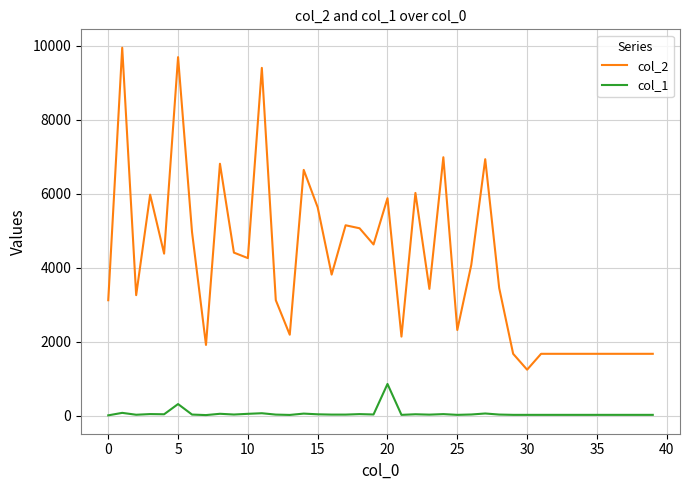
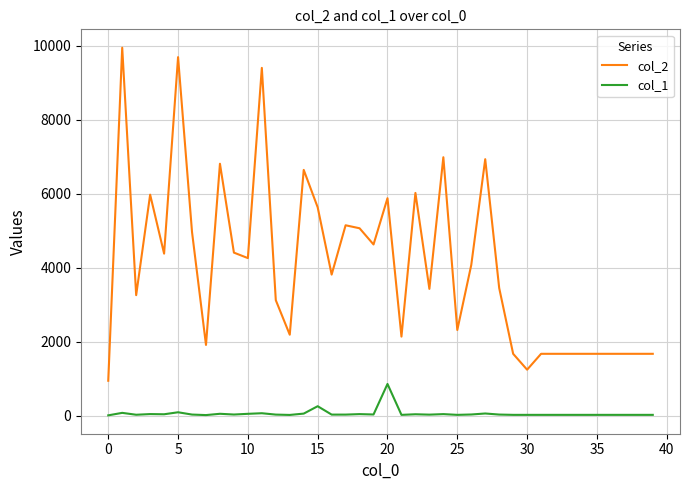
  {
    "col_2": {
-     "0": 3100,
+     "0": 1000,
      "5": 9700,
      "10": 4300,
      "15": 5600,
      "20": 5900,
      "25": 2300,
      "30": 1300,
      "35": 1700
    },
    "col_1": {
      "0": 0,
-     "5": 300,
+     "5": 100,
      "10": 100,
-     "15": 0,
+     "15": 300,
      "20": 900,
      "25": 0,
      "30": 0,
      "35": 0
    }
  }
